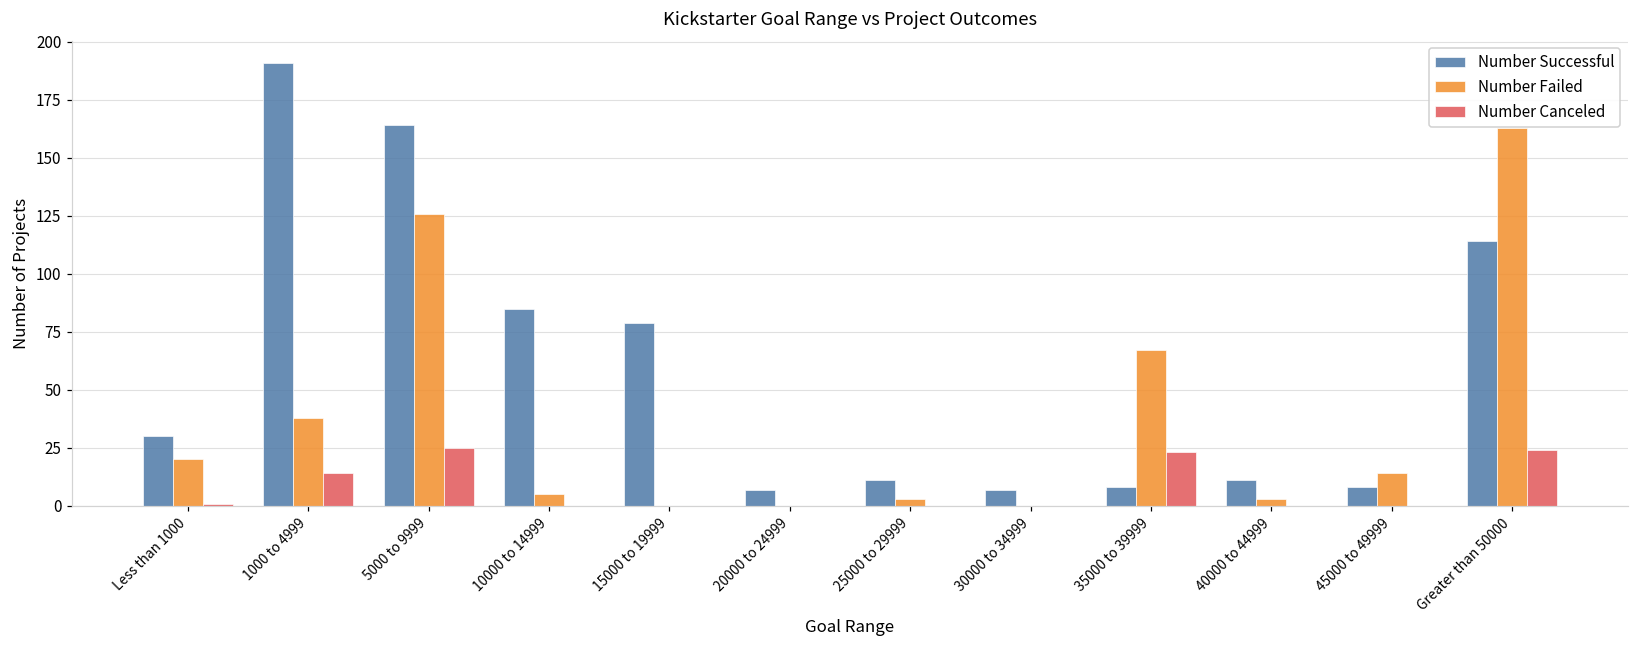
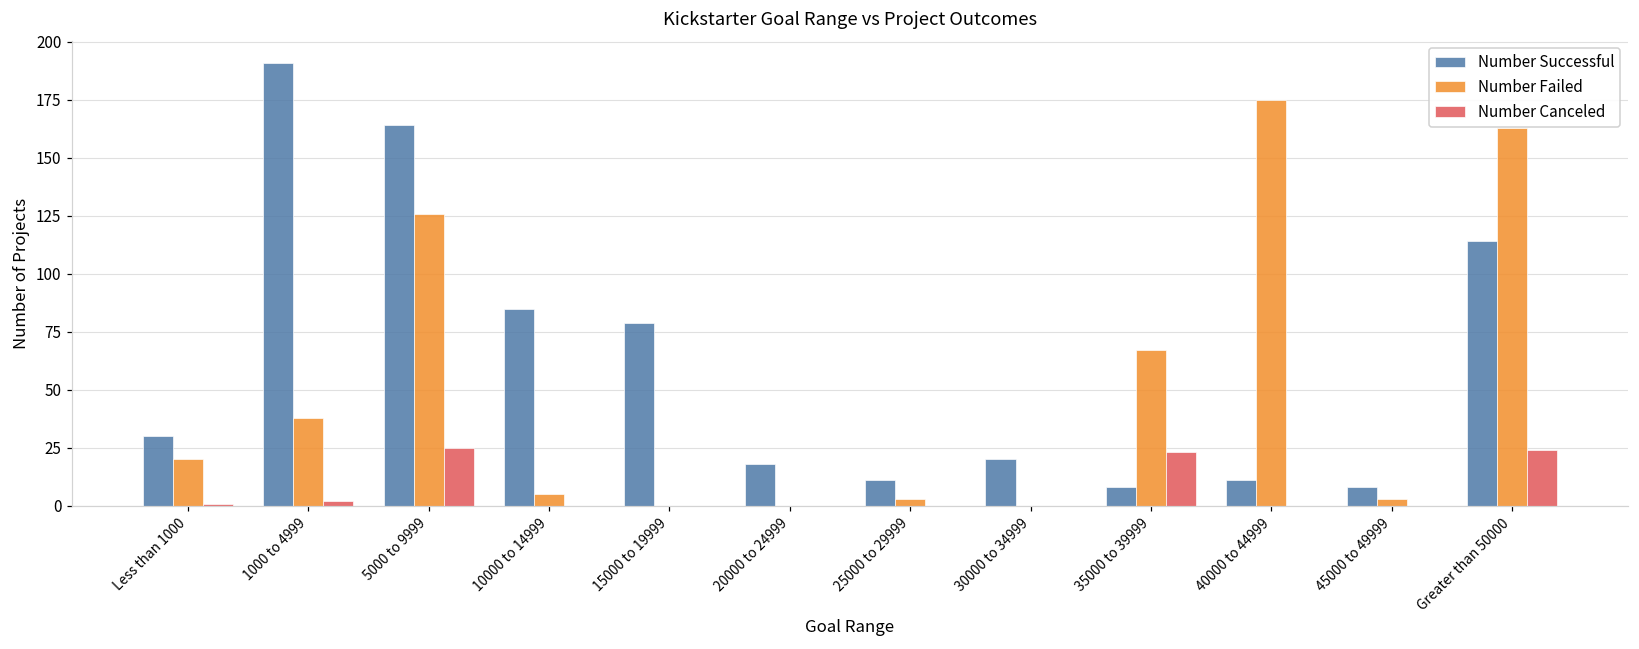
  {
    "Number Successful": {
      "Less than 1000": 30,
      "1000 to 4999": 191,
      "5000 to 9999": 164,
      "10000 to 14999": 85,
      "15000 to 19999": 79,
-     "20000 to 24999": 7,
+     "20000 to 24999": 18,
      "25000 to 29999": 11,
-     "30000 to 34999": 7,
+     "30000 to 34999": 20,
      "35000 to 39999": 8,
      "40000 to 44999": 11,
      "45000 to 49999": 8,
      "Greater than 50000": 114
    },
    "Number Failed": {
      "Less than 1000": 20,
      "1000 to 4999": 38,
      "5000 to 9999": 126,
      "10000 to 14999": 5,
      "15000 to 19999": 0,
      "20000 to 24999": 0,
      "25000 to 29999": 3,
      "30000 to 34999": 0,
      "35000 to 39999": 67,
-     "40000 to 44999": 3,
-     "45000 to 49999": 14,
+     "40000 to 44999": 175,
+     "45000 to 49999": 3,
      "Greater than 50000": 163
    },
    "Number Canceled": {
-     "1000 to 4999": 14,
+     "1000 to 4999": 2,
      "5000 to 9999": 25,
      "10000 to 14999": 0,
      "15000 to 19999": 0,
      "20000 to 24999": 0,
      "25000 to 29999": 0,
      "30000 to 34999": 0,
      "35000 to 39999": 23,
      "40000 to 44999": 0,
      "45000 to 49999": 0,
      "Greater than 50000": 24
    }
  }
